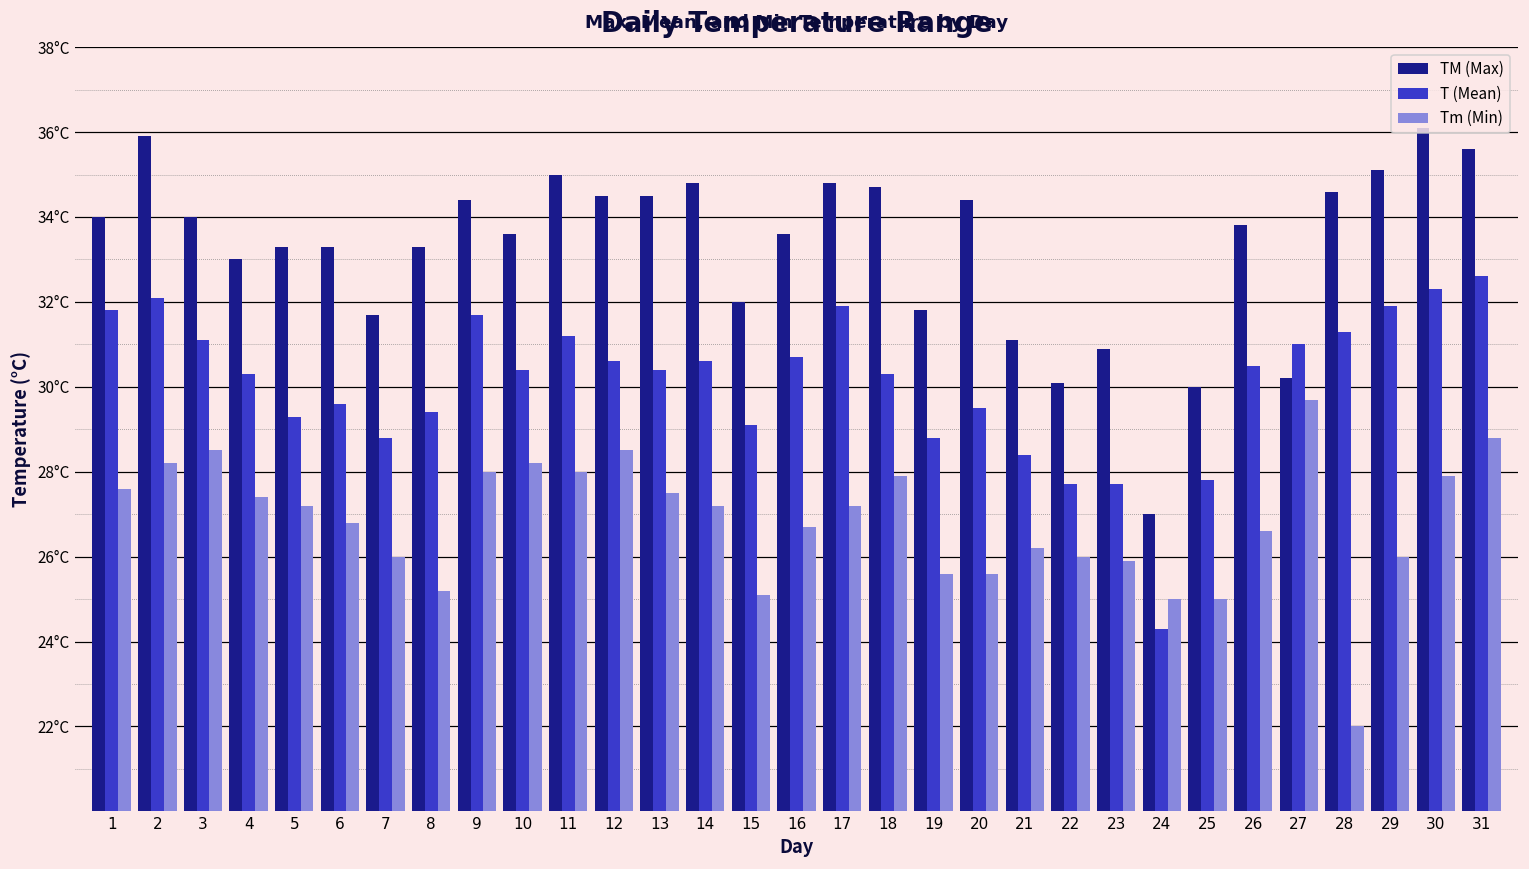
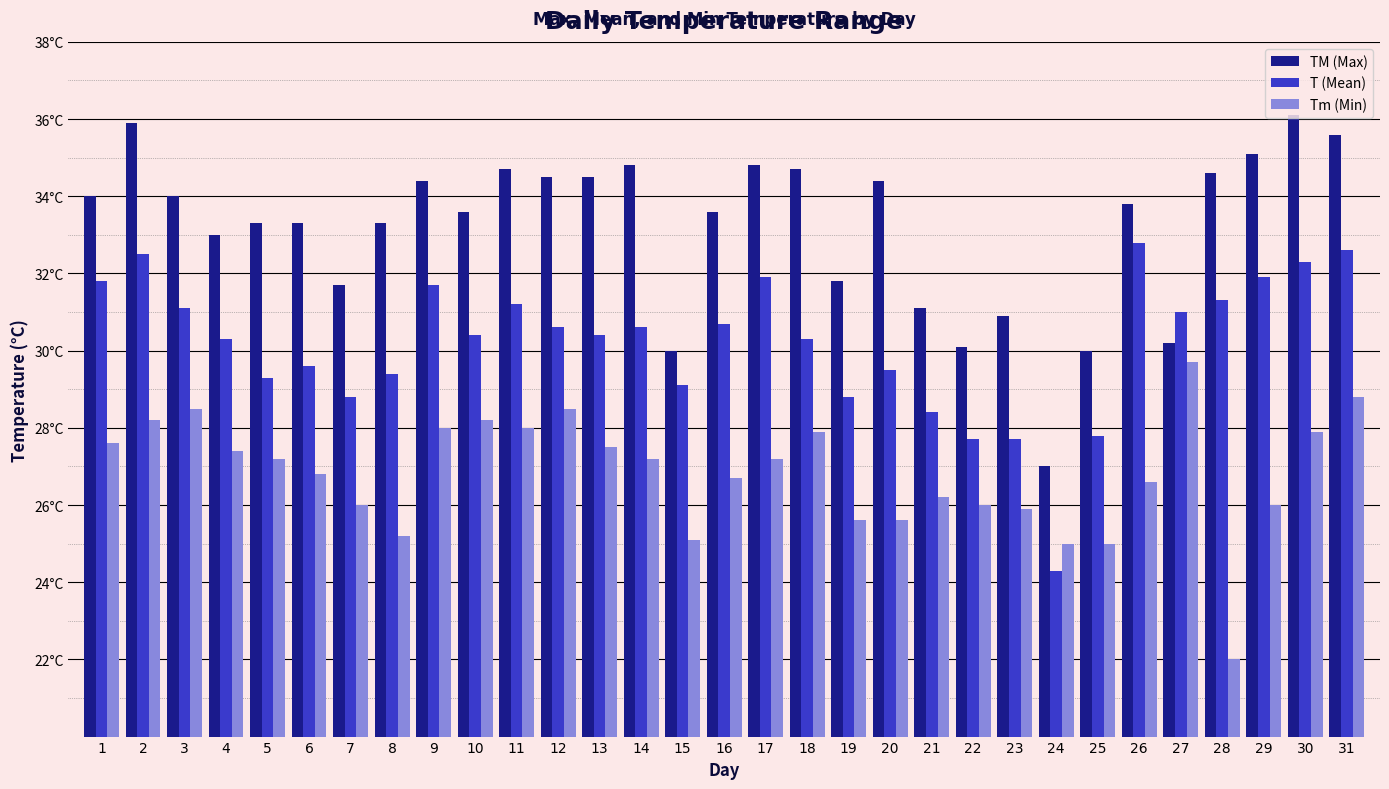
  {
    "TM (Max)": {
      "1": "34.0°C",
      "2": "35.9°C",
      "3": "34.0°C",
      "4": "33.0°C",
      "5": "33.3°C",
      "6": "33.3°C",
      "7": "31.7°C",
      "8": "33.3°C",
      "9": "34.4°C",
      "10": "33.6°C",
-     "11": "35.0°C",
+     "11": "34.7°C",
      "12": "34.5°C",
      "13": "34.5°C",
      "14": "34.8°C",
-     "15": "32°C",
+     "15": "30°C",
      "16": "33.6°C",
      "17": "34.8°C",
      "18": "34.7°C",
      "19": "31.8°C",
      "20": "34.4°C",
      "21": "31.1°C",
      "22": "30.1°C",
      "23": "30.9°C",
      "24": "27.0°C",
      "25": "30.0°C",
      "26": "33.8°C",
      "27": "30.2°C",
      "28": "34.6°C",
      "29": "35.1°C",
      "31": "35.6°C"
    },
    "T (Mean)": {
      "1": "31.8°C",
-     "2": "32.1°C",
+     "2": "32.5°C",
      "3": "31.1°C",
      "4": "30.3°C",
      "5": "29.3°C",
      "6": "29.6°C",
      "7": "28.8°C",
      "8": "29.4°C",
      "9": "31.7°C",
      "10": "30.4°C",
      "11": "31.2°C",
      "12": "30.6°C",
      "13": "30.4°C",
      "14": "30.6°C",
      "15": "29.1°C",
      "16": "30.7°C",
      "17": "31.9°C",
      "18": "30.3°C",
      "19": "28.8°C",
      "20": "29.5°C",
      "21": "28.4°C",
      "22": "27.7°C",
      "23": "27.7°C",
      "24": "24.3°C",
      "25": "27.8°C",
-     "26": "30.5°C",
+     "26": "32.8°C",
      "27": "31.0°C",
      "28": "31.3°C",
      "29": "31.9°C",
      "30": "32.3°C",
      "31": "32.6°C"
    },
    "Tm (Min)": {
      "1": "27.6°C",
      "2": "28.2°C",
      "3": "28.5°C",
      "4": "27.4°C",
      "5": "27.2°C",
      "6": "26.8°C",
      "7": "26.0°C",
      "8": "25.2°C",
      "9": "28.0°C",
      "10": "28.2°C",
      "11": "28.0°C",
      "12": "28.5°C",
      "13": "27.5°C",
      "14": "27.2°C",
      "15": "25.1°C",
      "16": "26.7°C",
      "17": "27.2°C",
      "18": "27.9°C",
      "19": "25.6°C",
      "20": "25.6°C",
      "21": "26.2°C",
      "22": "26.0°C",
      "23": "25.9°C",
      "24": "25.0°C",
      "25": "25.0°C",
      "26": "26.6°C",
      "27": "29.7°C",
      "28": "22.0°C",
      "29": "26.0°C",
      "30": "27.9°C",
      "31": "28.8°C"
    }
  }
